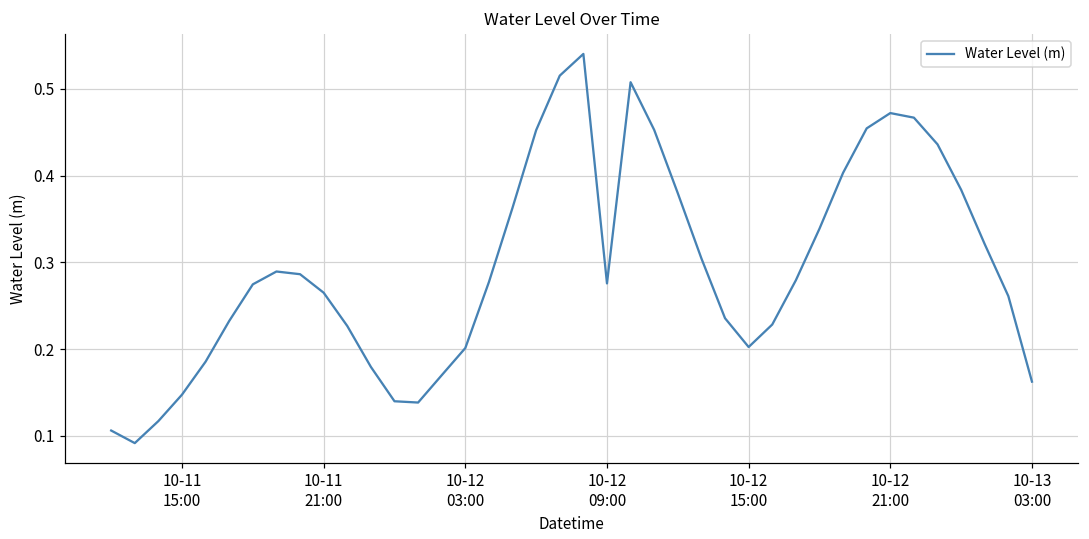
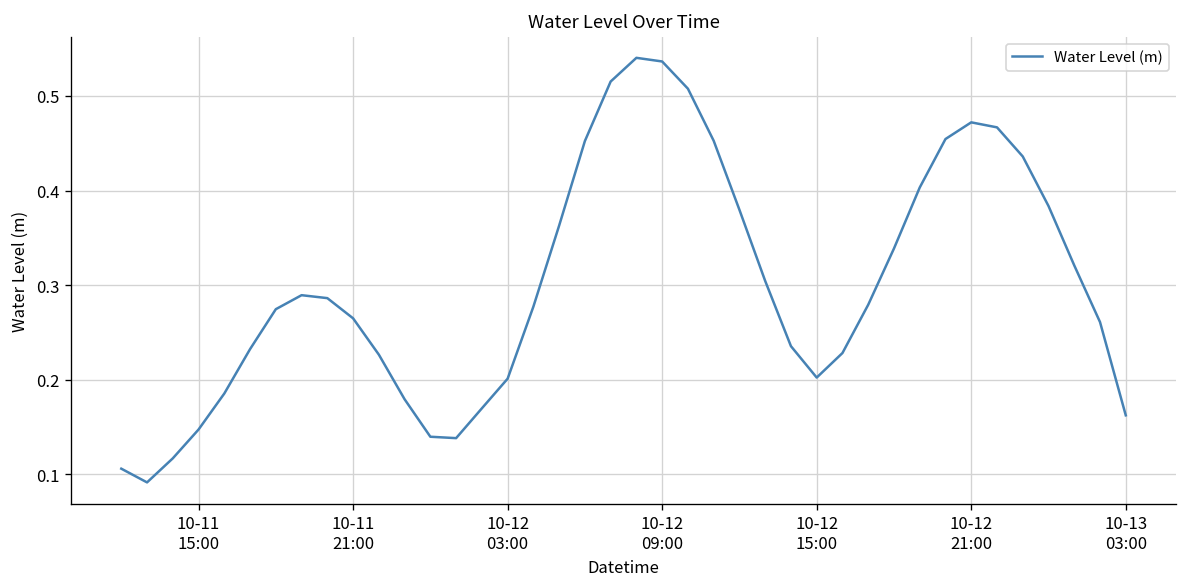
  {
    "10-11 15:00": 0.15,
    "10-11 21:00": 0.26,
    "10-12 03:00": 0.20,
-   "10-12 09:00": 0.28,
+   "10-12 09:00": 0.54,
    "10-12 15:00": 0.20,
    "10-12 21:00": 0.47,
    "10-13 03:00": 0.16
  }
